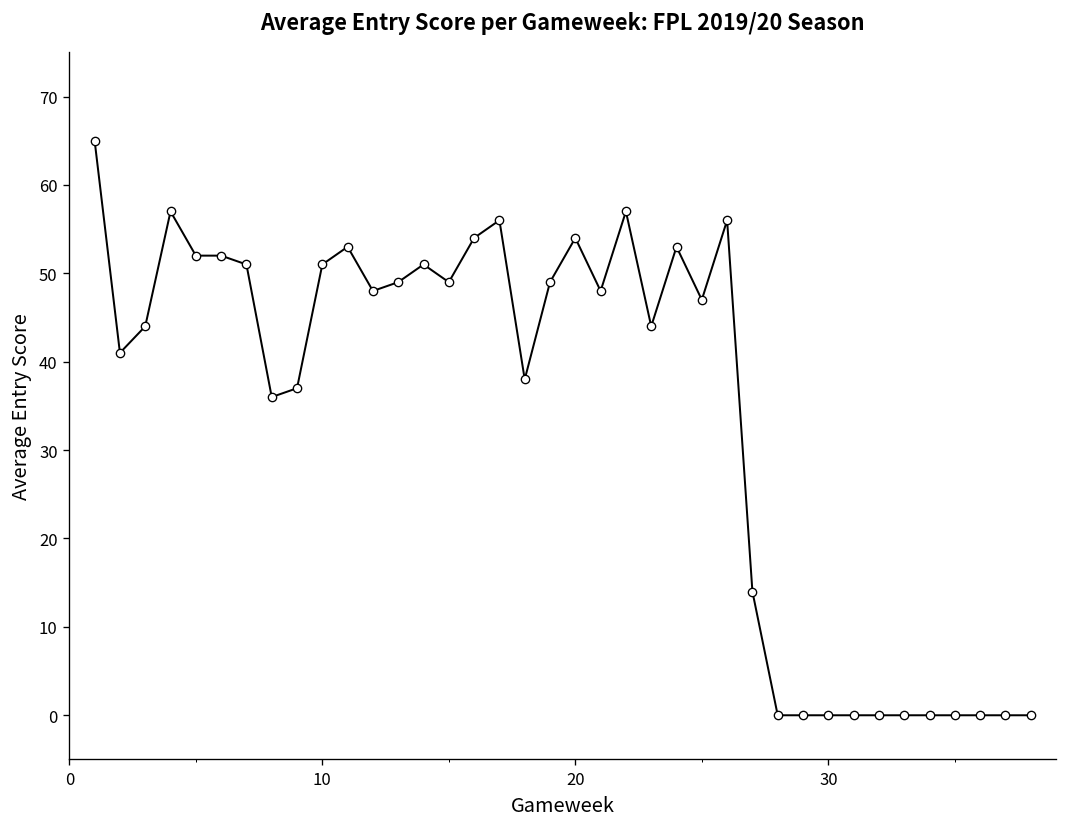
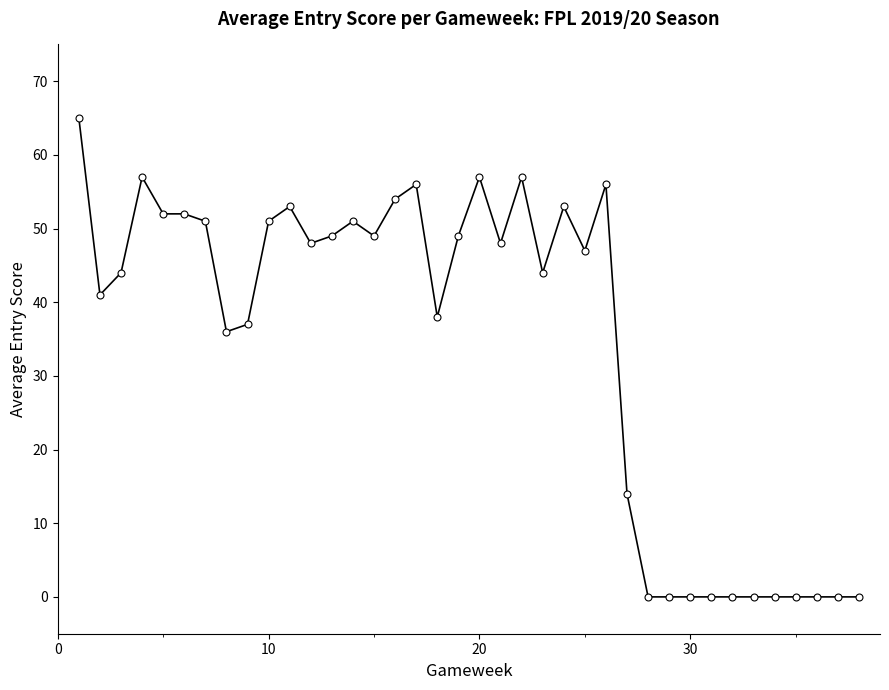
  {
    "10": 51,
-   "20": 54,
+   "20": 57,
    "30": 0
  }
